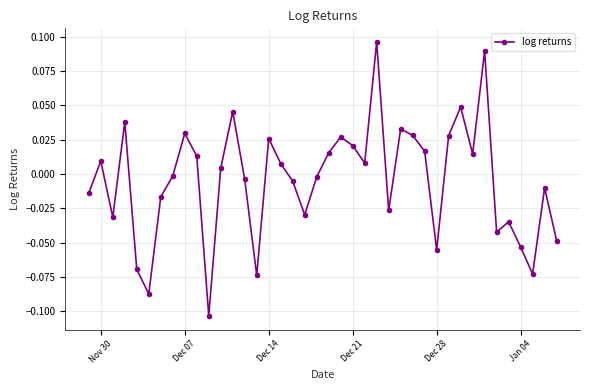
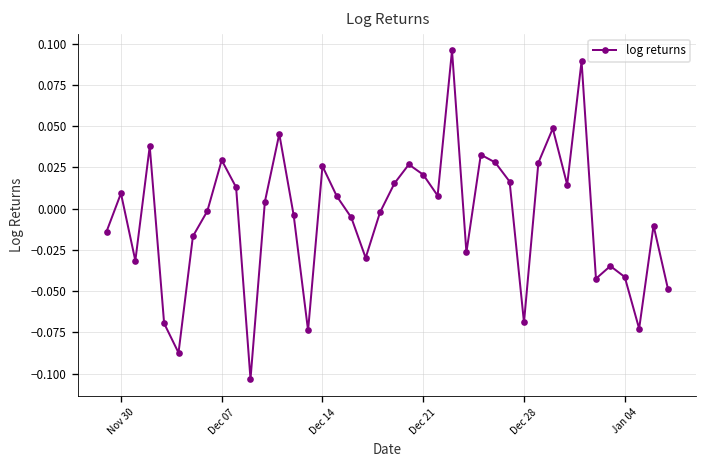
  {
    "Nov 30": 0.009,
    "Dec 07": 0.029,
    "Dec 14": 0.026,
    "Dec 21": 0.021,
-   "Dec 28": -0.055,
-   "Jan 04": -0.053
+   "Dec 28": -0.069,
+   "Jan 04": -0.041
  }
